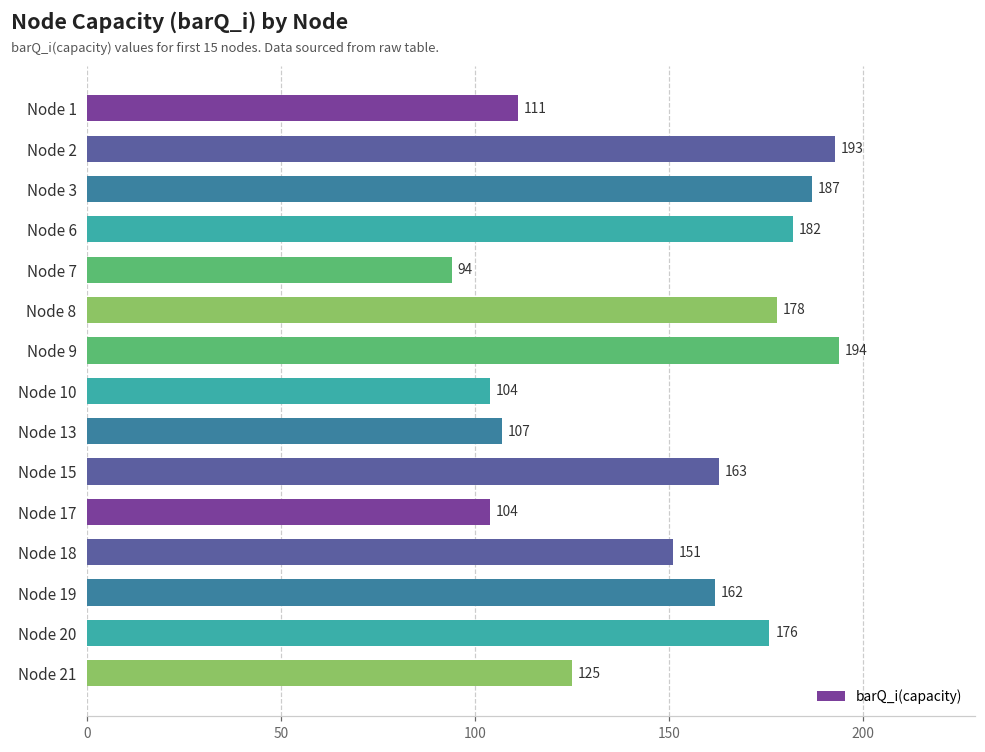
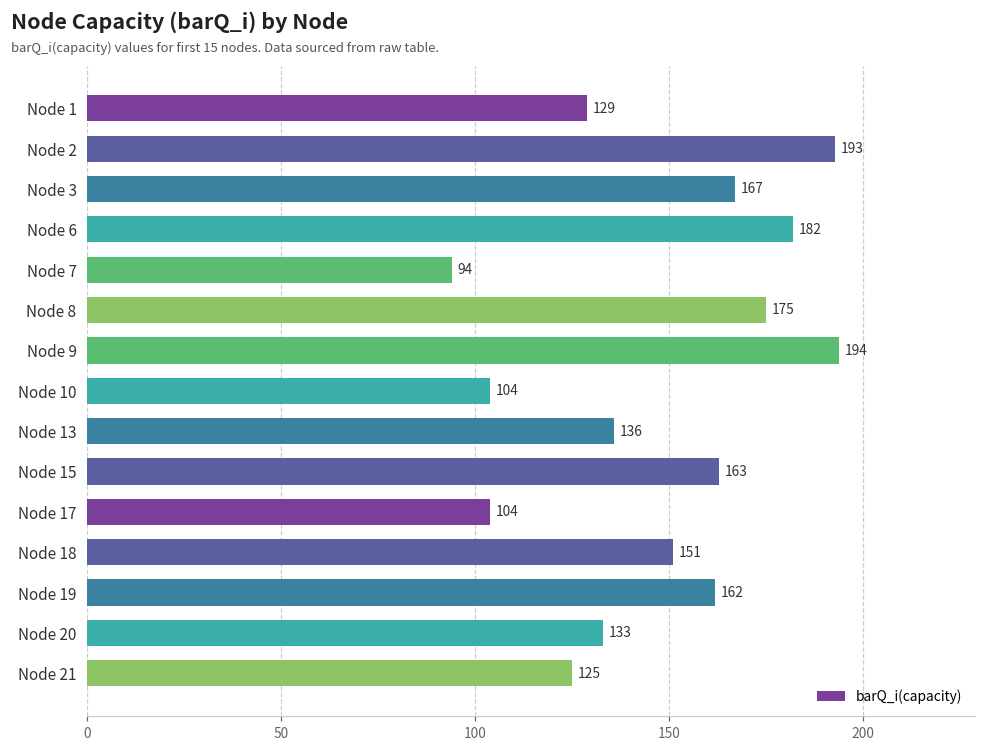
  {
-   "Node 1": 111,
+   "Node 1": 129,
    "Node 2": 193,
-   "Node 3": 187,
+   "Node 3": 167,
    "Node 6": 182,
    "Node 7": 94,
-   "Node 8": 178,
+   "Node 8": 175,
    "Node 9": 194,
    "Node 10": 104,
-   "Node 13": 107,
+   "Node 13": 136,
    "Node 15": 163,
    "Node 17": 104,
    "Node 18": 151,
    "Node 19": 162,
-   "Node 20": 176,
+   "Node 20": 133,
    "Node 21": 125
  }
